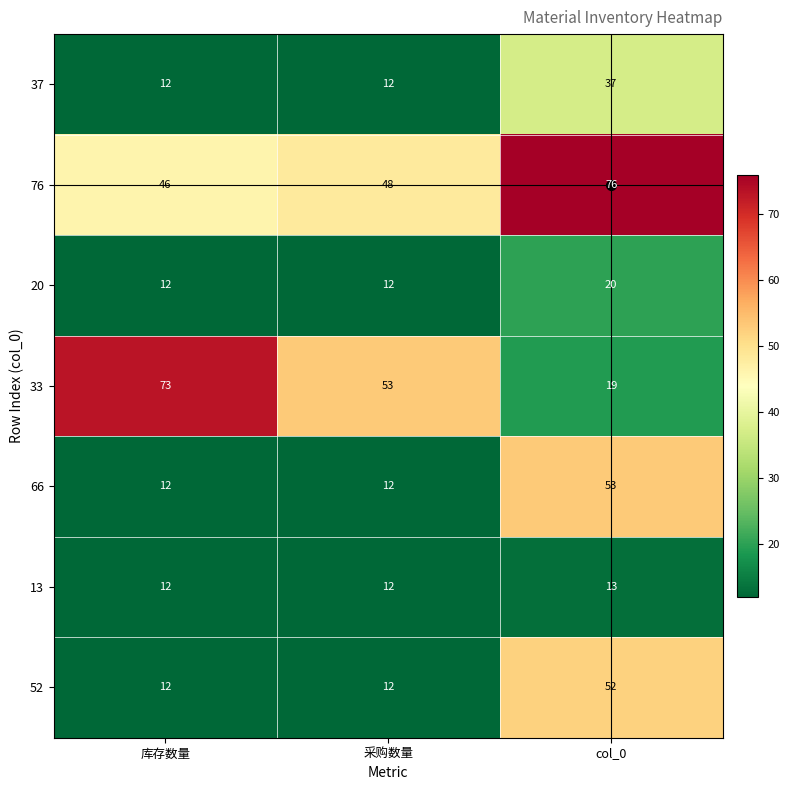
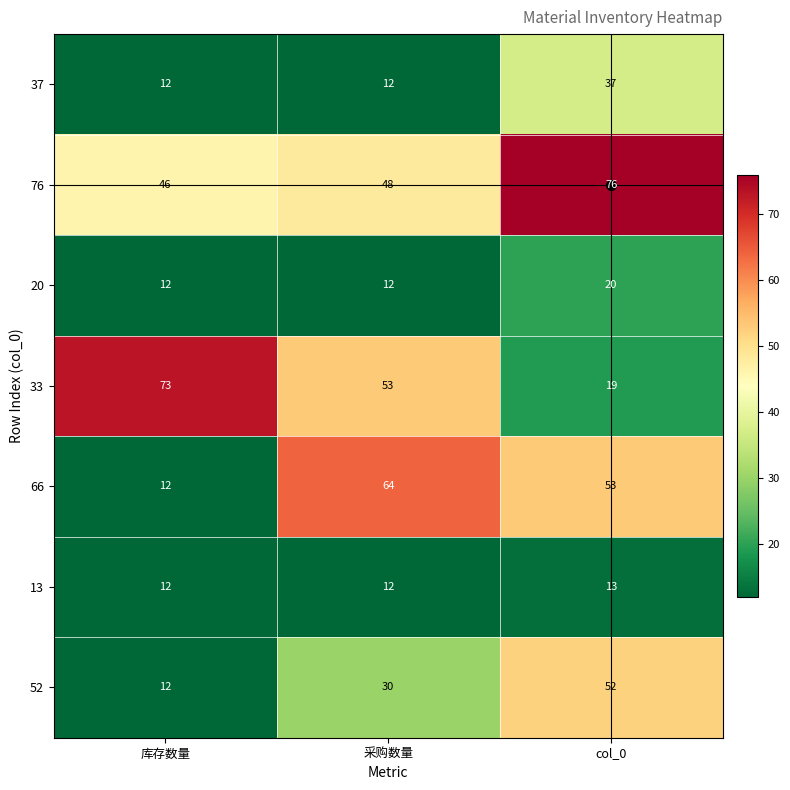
  {
    "37": {
      "库存数量": 12,
      "采购数量": 12,
      "col_0": 37
    },
    "76": {
      "库存数量": 46,
      "采购数量": 48
    },
    "20": {
      "库存数量": 12,
      "采购数量": 12,
      "col_0": 20
    },
    "33": {
      "库存数量": 73,
      "采购数量": 53,
      "col_0": 19
    },
    "66": {
      "库存数量": 12,
-     "采购数量": 12,
+     "采购数量": 64,
      "col_0": 53
    },
    "13": {
      "库存数量": 12,
      "采购数量": 12,
      "col_0": 13
    },
    "52": {
      "库存数量": 12,
-     "采购数量": 12,
+     "采购数量": 30,
      "col_0": 52
    }
  }
